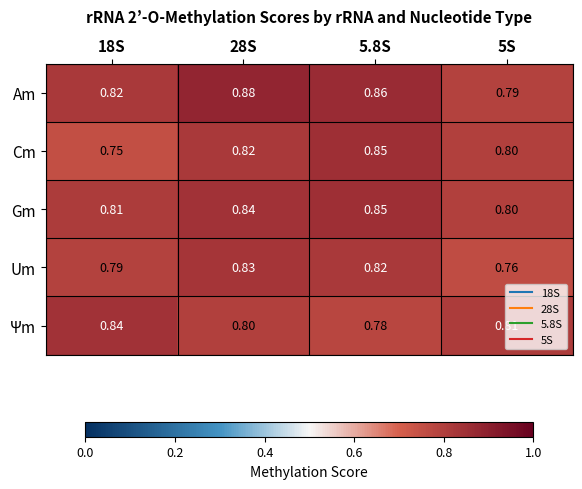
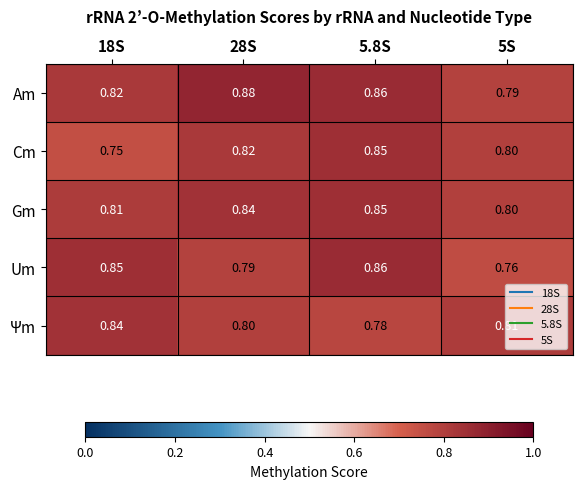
  {
    "Am": {
      "18S": 0.82,
      "28S": 0.88,
      "5.8S": 0.86,
      "5S": 0.79
    },
    "Cm": {
      "18S": 0.75,
      "28S": 0.82,
      "5.8S": 0.85,
      "5S": 0.80
    },
    "Gm": {
      "18S": 0.81,
      "28S": 0.84,
      "5.8S": 0.85,
      "5S": 0.80
    },
    "Um": {
-     "18S": 0.79,
-     "28S": 0.83,
-     "5.8S": 0.82,
+     "18S": 0.85,
+     "28S": 0.79,
+     "5.8S": 0.86,
      "5S": 0.76
    },
    "Ψm": {
      "18S": 0.84,
      "28S": 0.80,
      "5.8S": 0.78
    }
  }
